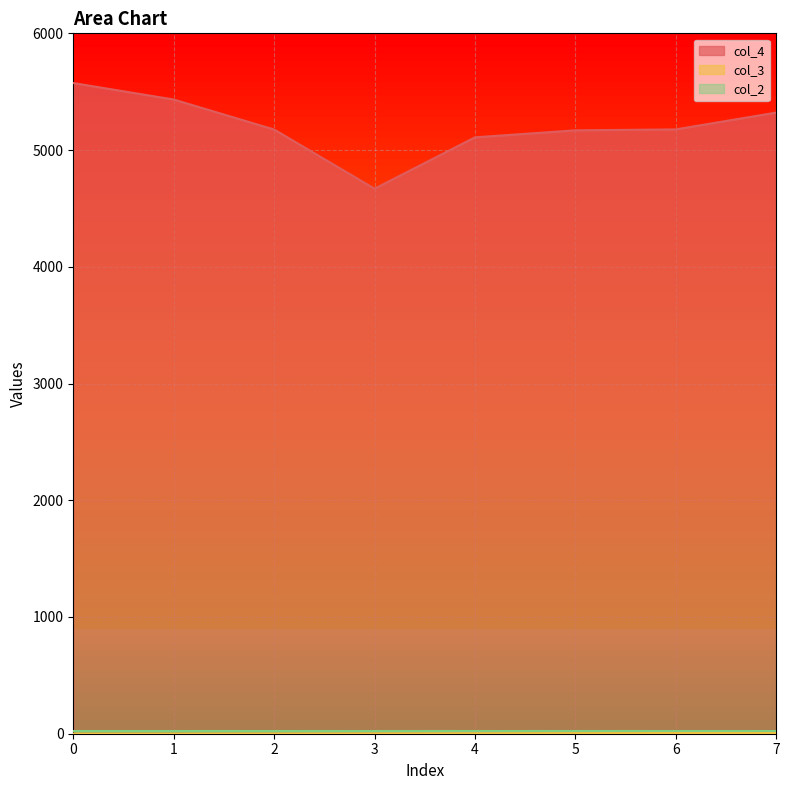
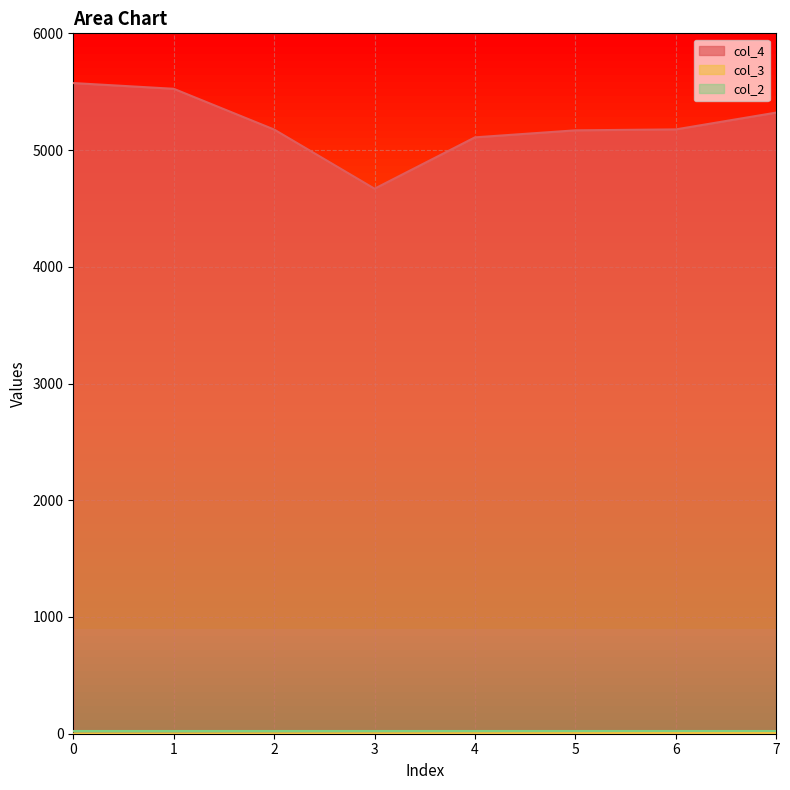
  {
    "col_4": {
      "0": 5570,
-     "1": 5430,
+     "1": 5530,
      "2": 5180,
      "3": 4670,
      "4": 5110,
      "5": 5170,
      "6": 5180,
      "7": 5320
    }
  }
